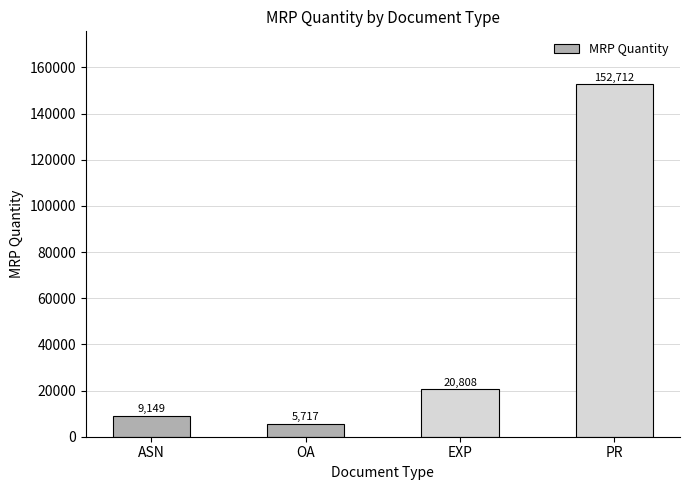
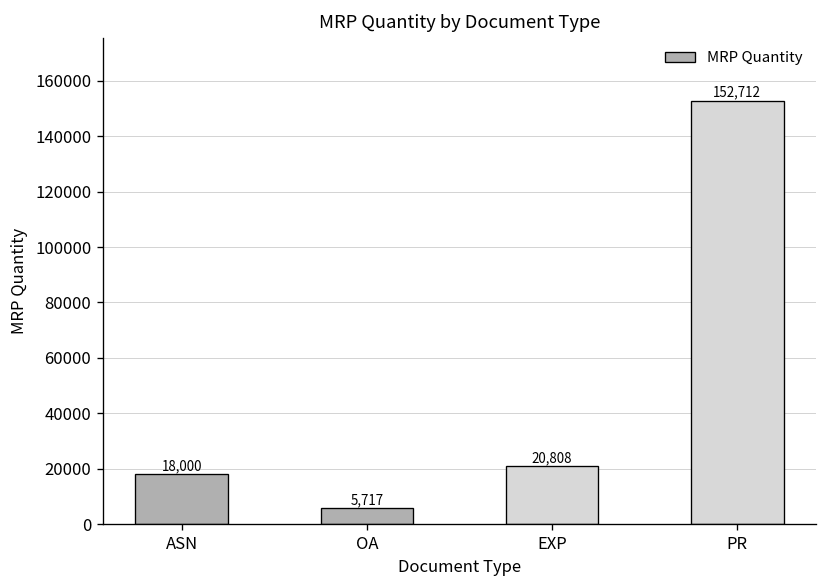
  {
-   "ASN": "9,149",
+   "ASN": "18,000",
    "OA": "5,717",
    "EXP": "20,808",
    "PR": "152,712"
  }
